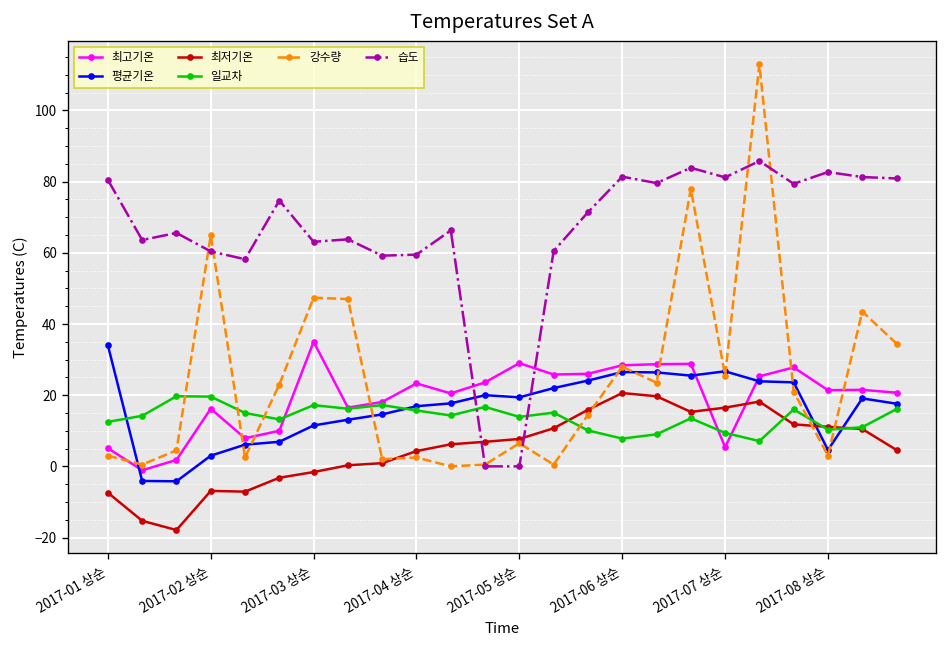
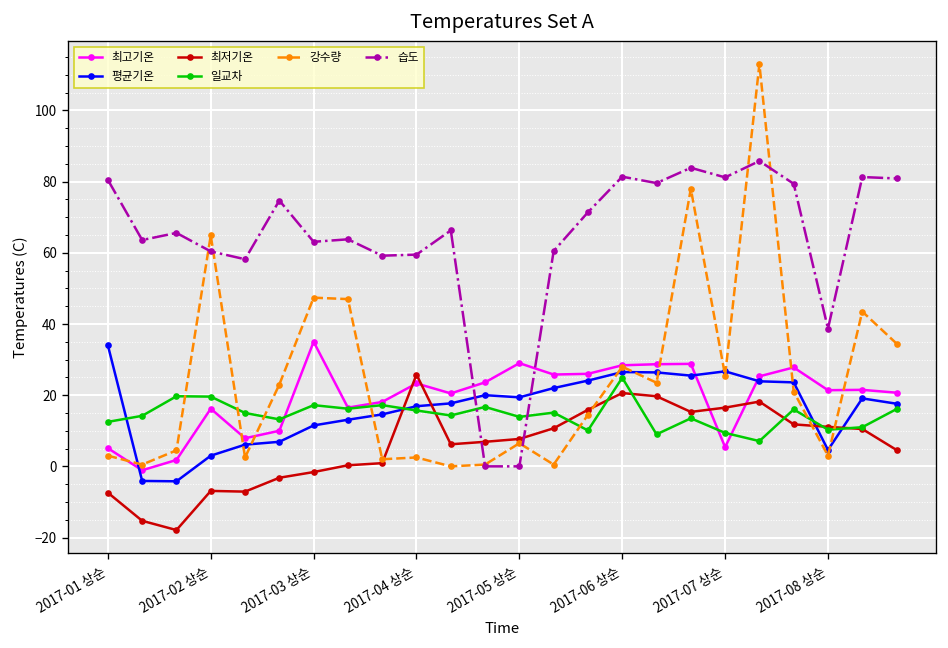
  {
    "최고기온": {
      "2017-01 상순": 5,
      "2017-02 상순": 16,
      "2017-03 상순": 35,
      "2017-04 상순": 23,
      "2017-05 상순": 29,
      "2017-07 상순": 5,
      "2017-08 상순": 21
    },
    "평균기온": {
      "2017-01 상순": 34,
      "2017-02 상순": 3,
      "2017-03 상순": 12,
      "2017-04 상순": 17,
      "2017-05 상순": 19,
      "2017-06 상순": 27,
      "2017-07 상순": 27,
      "2017-08 상순": 5
    },
    "최저기온": {
      "2017-01 상순": -7,
      "2017-02 상순": -7,
      "2017-03 상순": -2,
-     "2017-04 상순": 4,
+     "2017-04 상순": 26,
      "2017-05 상순": 8,
      "2017-06 상순": 21,
      "2017-07 상순": 17
    },
    "일교차": {
      "2017-01 상순": 13,
      "2017-02 상순": 20,
      "2017-03 상순": 17,
      "2017-04 상순": 16,
      "2017-05 상순": 14,
-     "2017-06 상순": 8,
+     "2017-06 상순": 25,
      "2017-07 상순": 9
    },
    "강수량": {
      "2017-01 상순": 3,
      "2017-02 상순": 65,
      "2017-03 상순": 47,
      "2017-04 상순": 3,
      "2017-05 상순": 7,
      "2017-07 상순": 26,
      "2017-08 상순": 3
    },
    "습도": {
      "2017-01 상순": 81,
      "2017-02 상순": 60,
      "2017-03 상순": 63,
      "2017-04 상순": 60,
      "2017-05 상순": 0,
      "2017-06 상순": 81,
      "2017-07 상순": 81,
-     "2017-08 상순": 83
+     "2017-08 상순": 39
    }
  }
